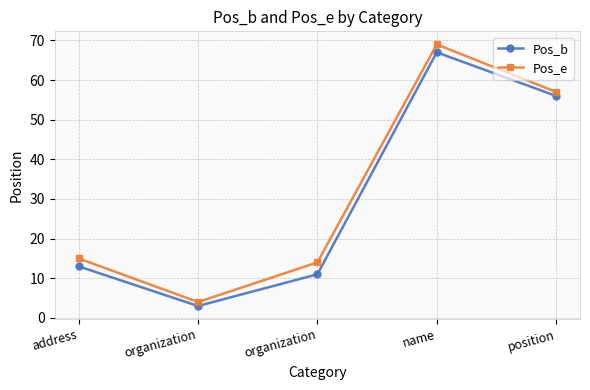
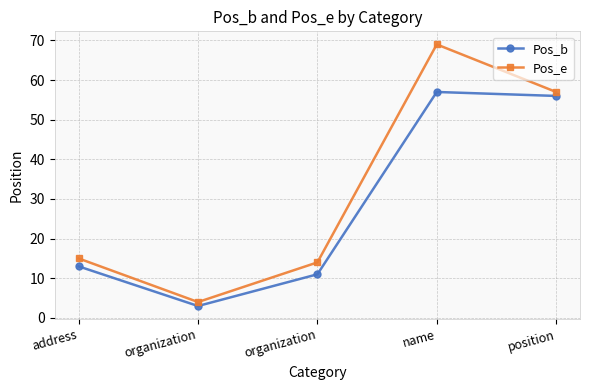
  {
    "Pos_b": {
      "address": 13,
-     "name": 67,
+     "name": 57,
      "position": 56
    },
    "Pos_e": {
      "address": 15,
      "name": 69,
      "position": 57
    }
  }
